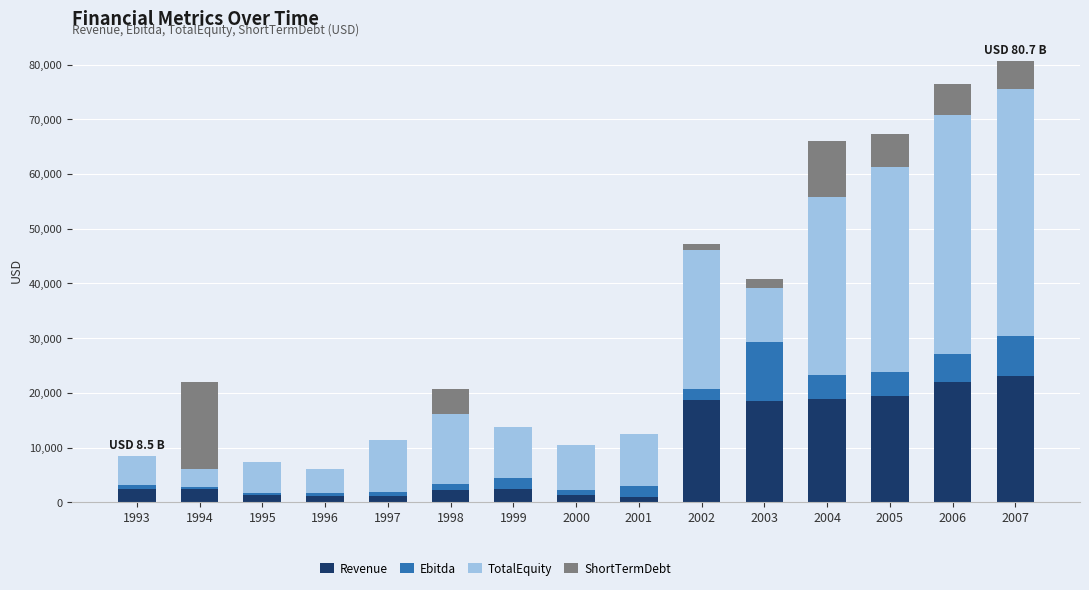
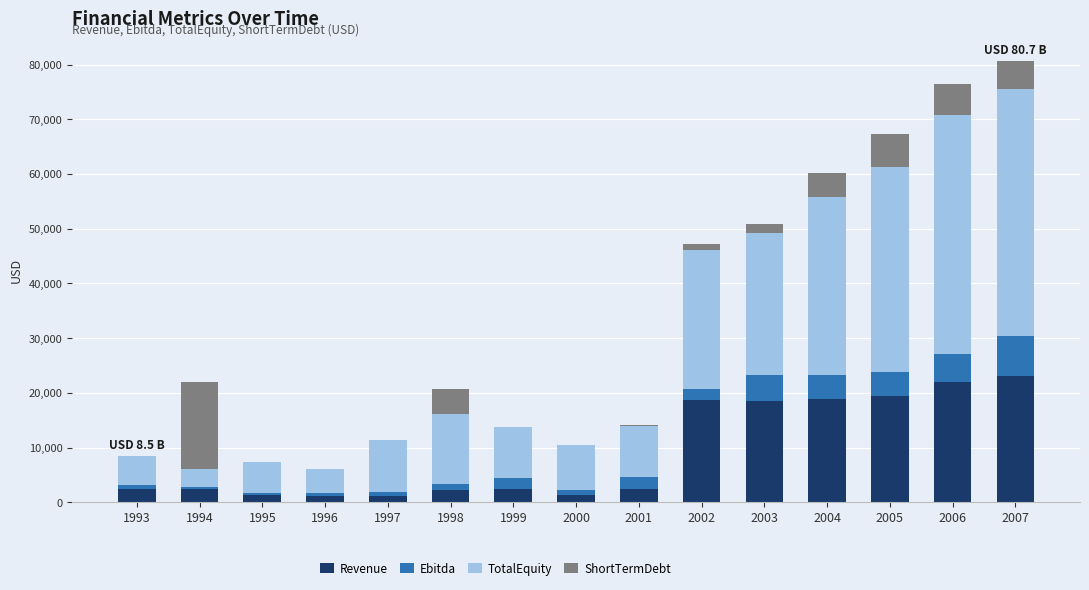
  {
    "Revenue": {
      "1993": "2,000",
      "1994": "2,000",
      "1995": "1,000",
      "1996": "1,000",
      "1997": "1,000",
      "1998": "2,000",
      "1999": "2,000",
      "2000": "1,000",
-     "2001": "1,000",
+     "2001": "2,000",
      "2002": "19,000",
      "2003": "19,000",
      "2004": "19,000",
      "2005": "19,000",
      "2006": "22,000",
      "2007": "23,000"
    },
    "Ebitda": {
      "1993": "1,000",
      "1994": "1,000",
      "1996": "0",
      "1997": "1,000",
      "1998": "1,000",
      "1999": "2,000",
      "2000": "1,000",
      "2001": "2,000",
      "2002": "2,000",
-     "2003": "11,000",
+     "2003": "5,000",
      "2004": "4,000",
      "2005": "4,000",
      "2006": "5,000",
      "2007": "7,000"
    },
    "TotalEquity": {
      "1994": "3,000",
      "1995": "6,000",
      "1996": "4,000",
      "1997": "9,000",
      "1998": "13,000",
      "1999": "9,000",
      "2000": "8,000",
      "2001": "9,000",
      "2002": "25,000",
-     "2003": "10,000",
+     "2003": "26,000",
      "2004": "33,000",
      "2005": "37,000",
      "2006": "44,000",
      "2007": "45,000"
    },
    "ShortTermDebt": {
      "1994": "16,000",
      "1998": "5,000",
      "2002": "1,000",
      "2003": "2,000",
-     "2004": "10,000",
+     "2004": "4,000",
      "2005": "6,000",
      "2006": "6,000"
    }
  }
